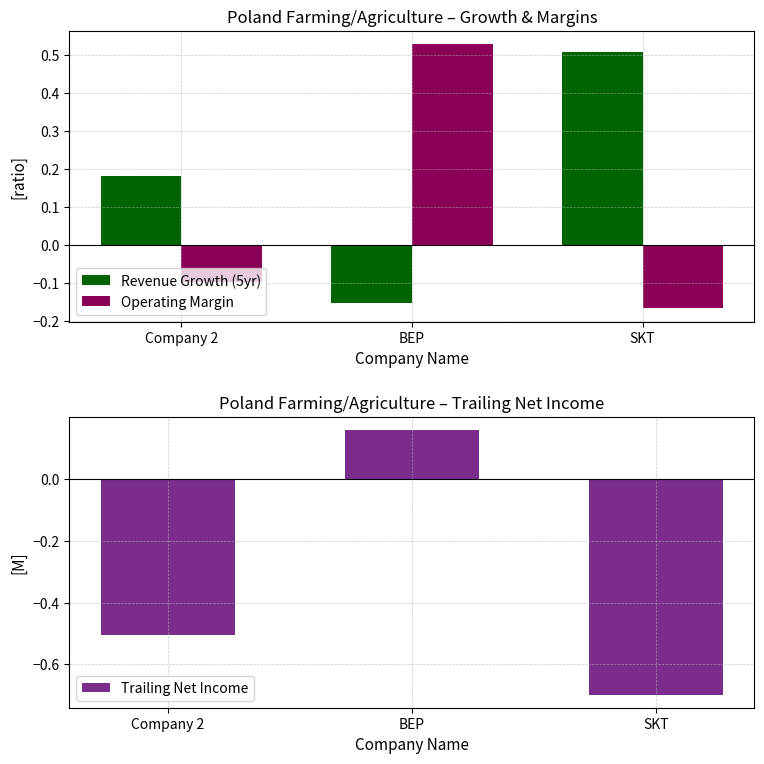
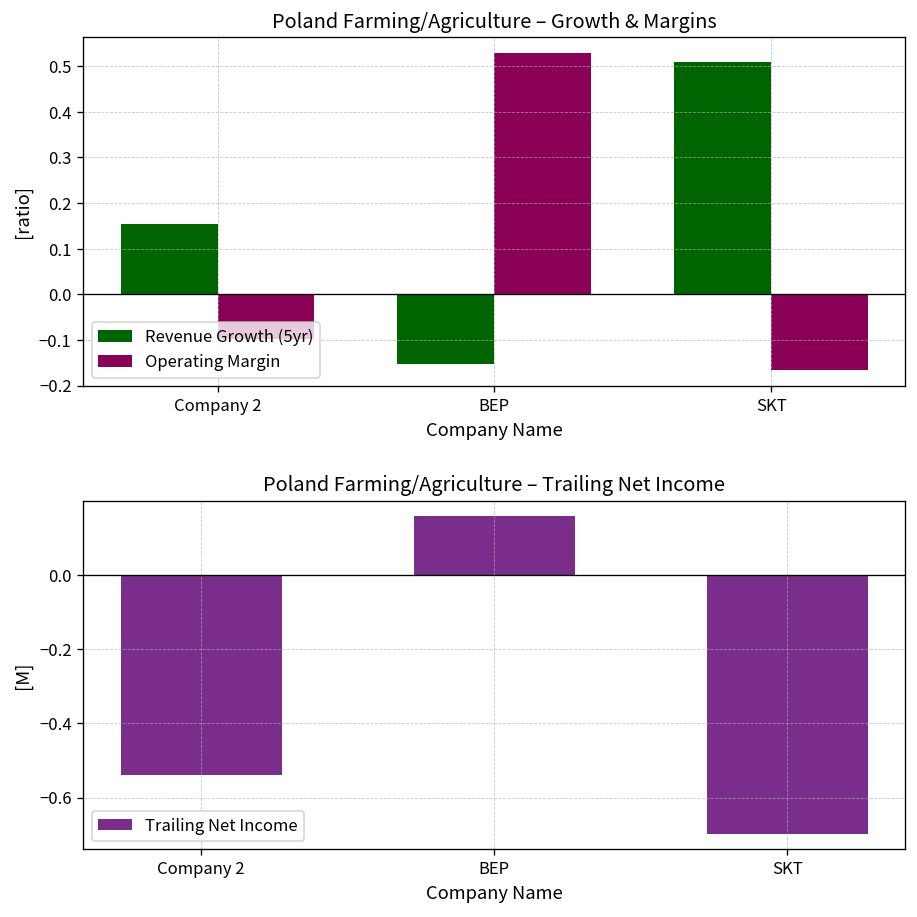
  {
    "Poland Farming/Agriculture – Growth & Margins": {
      "Revenue Growth (5yr)": {
-       "Company 2": 0.18,
+       "Company 2": 0.16,
        "BEP": -0.15,
        "SKT": 0.51
      },
      "Operating Margin": {
        "BEP": 0.53,
        "SKT": -0.17
      }
    },
    "Poland Farming/Agriculture – Trailing Net Income": {
-     "Company 2": -0.50,
+     "Company 2": -0.54,
      "BEP": 0.16,
      "SKT": -0.70
    }
  }
